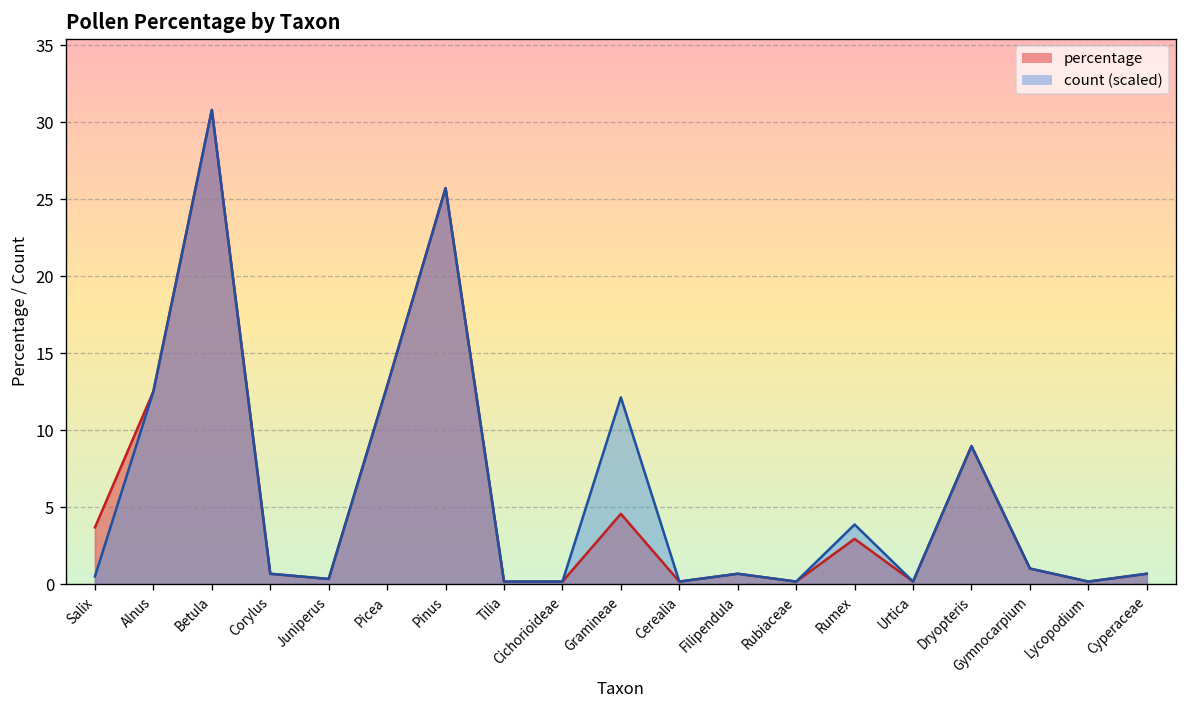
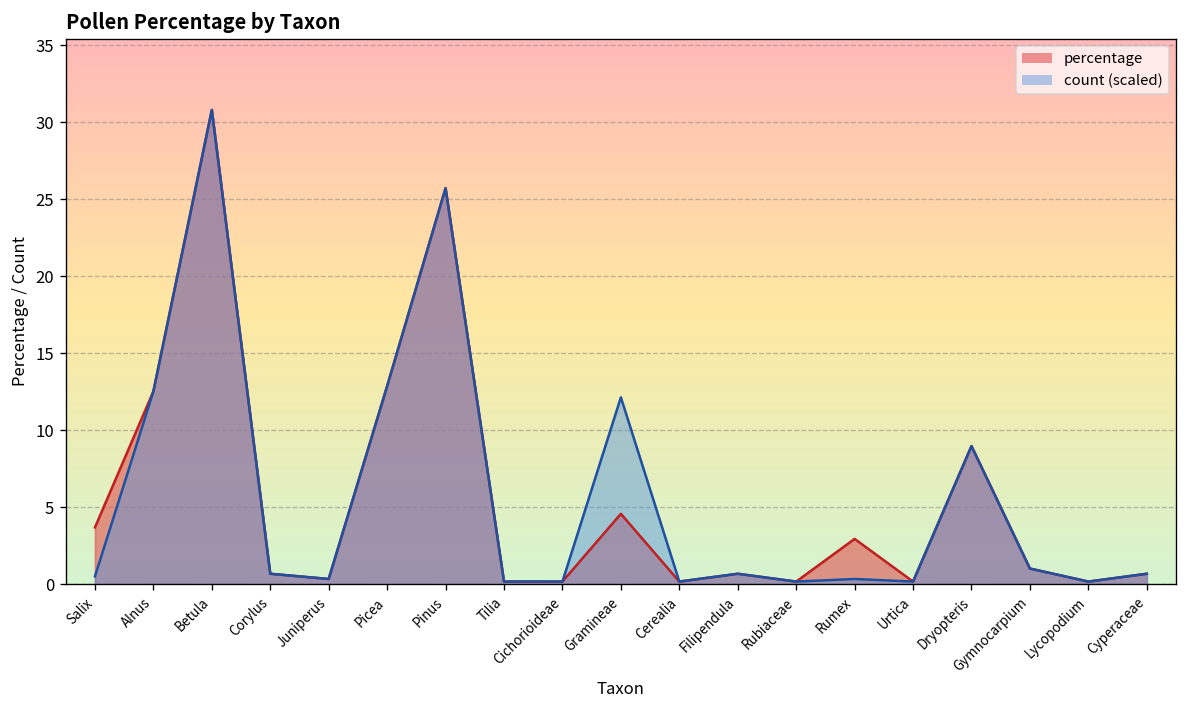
  {
    "percentage": {
      "Salix": 3.7,
      "Gramineae": 4.6,
      "Rumex": 2.9
    },
    "count (scaled)": {
      "Salix": 0.5,
      "Gramineae": 12.1,
-     "Rumex": 3.9
+     "Rumex": 0.3
    }
  }
